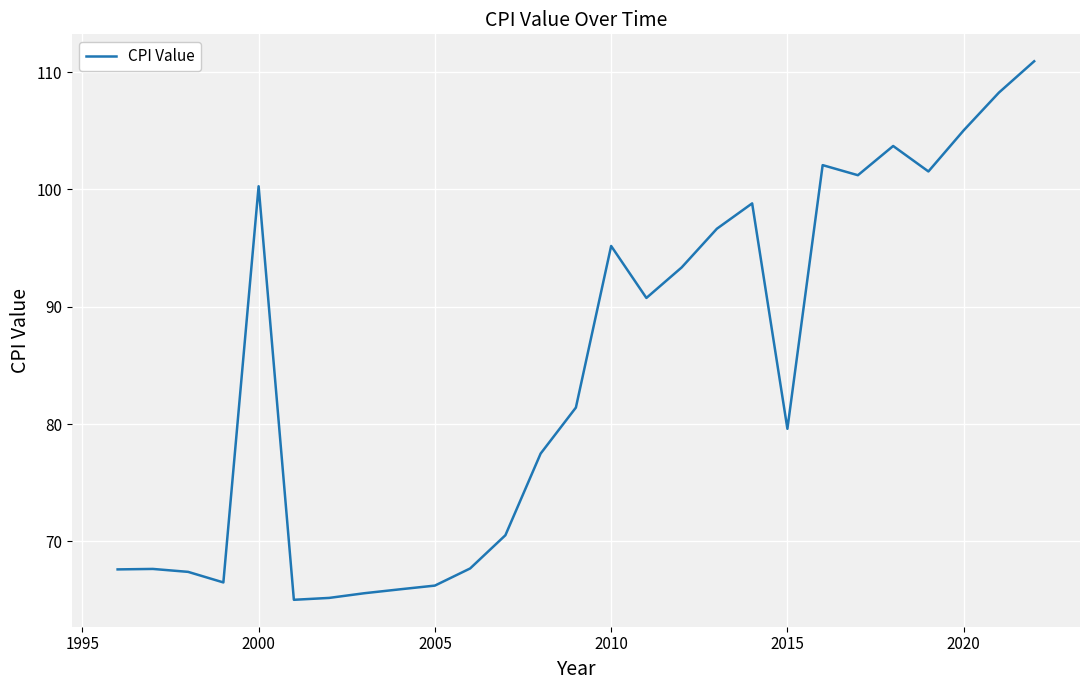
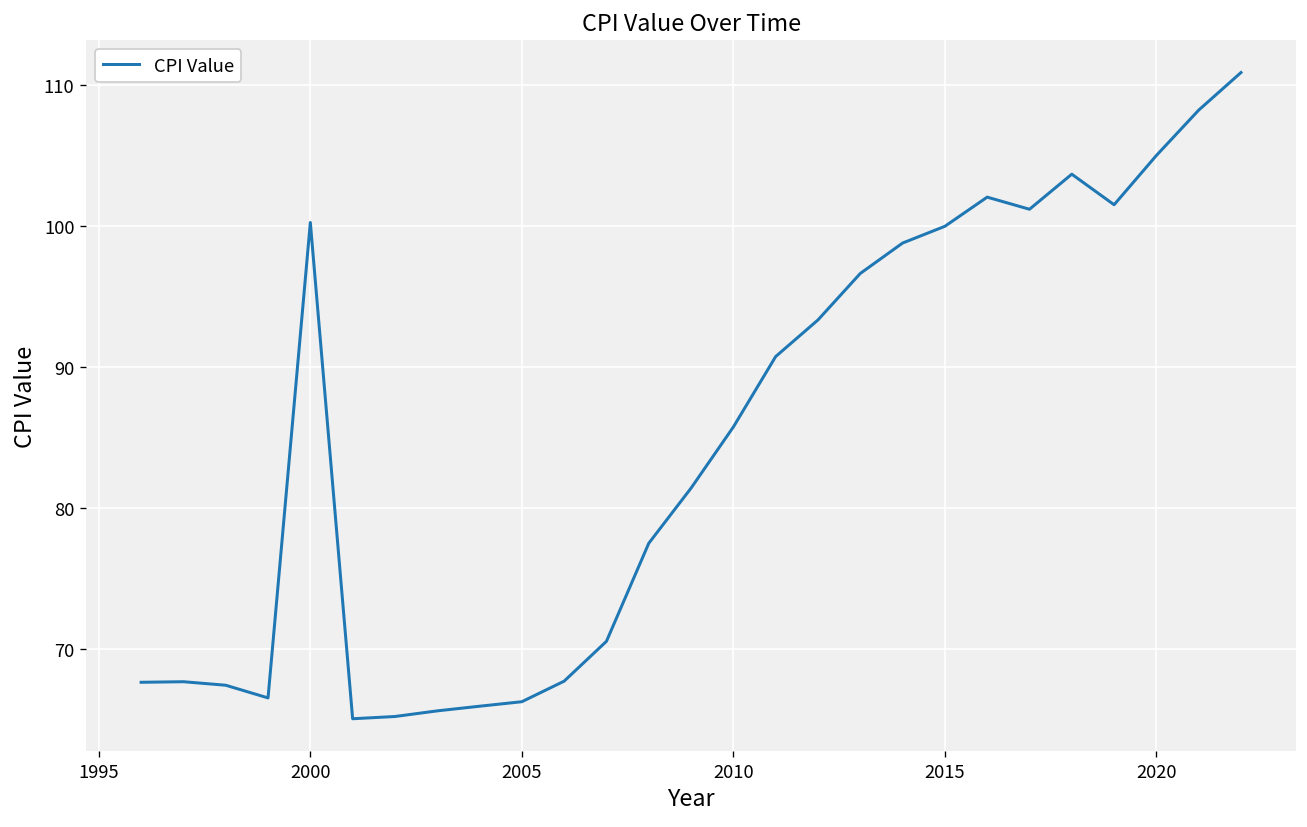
  {
    "2000": 100.3,
    "2005": 66.2,
-   "2010": 95.2,
-   "2015": 79.6,
+   "2010": 85.8,
+   "2015": 100.0,
    "2020": 105.0
  }
